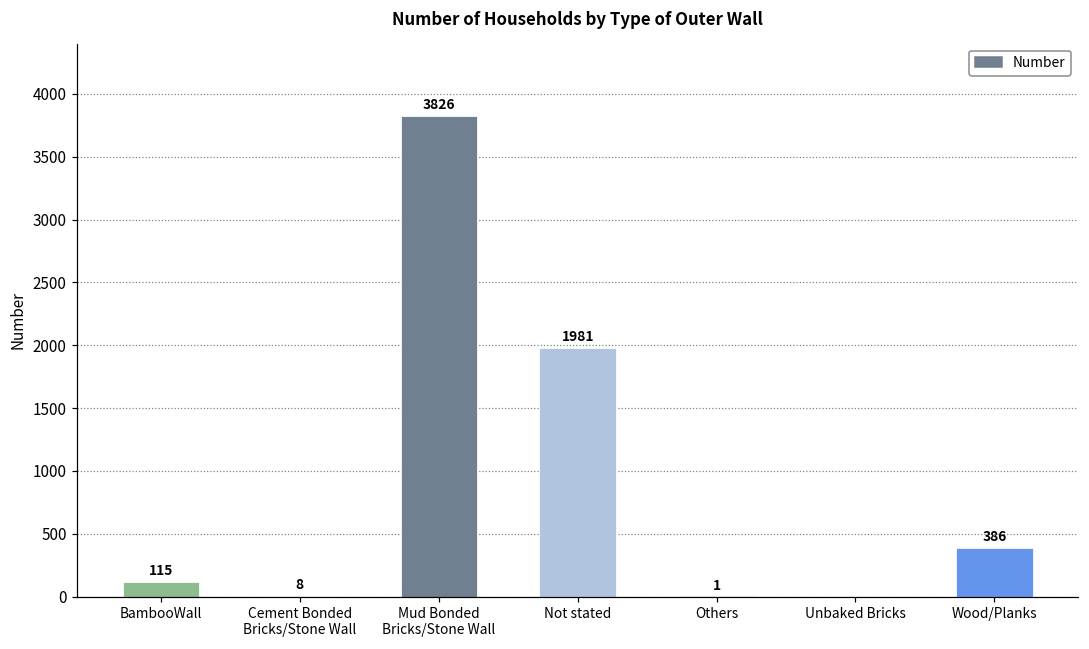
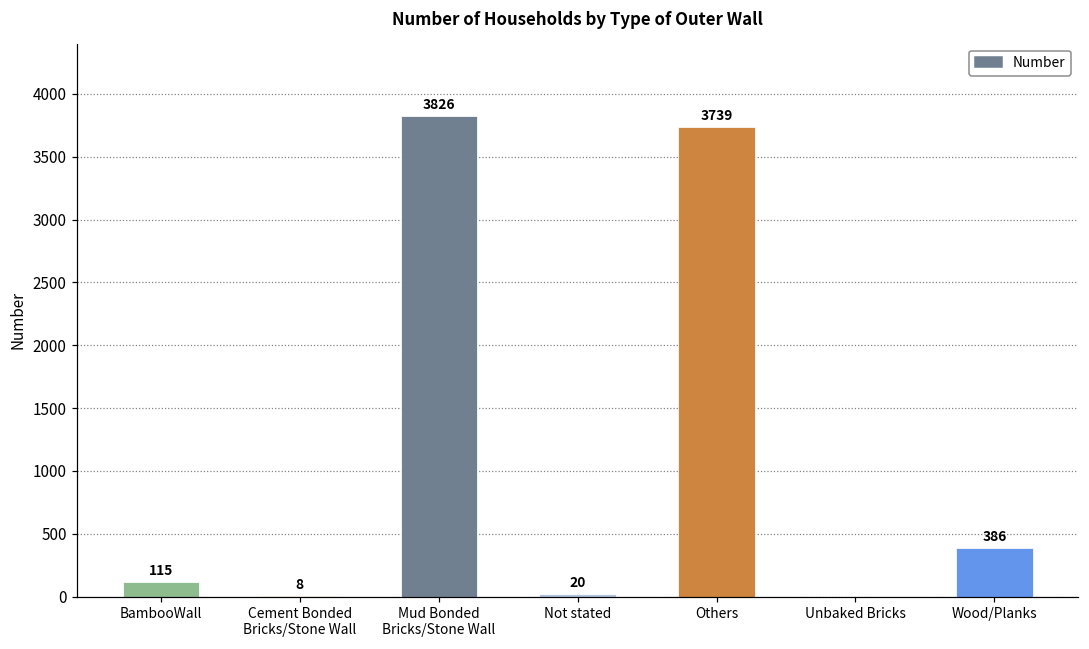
  {
    "BambooWall": 115,
    "Cement Bonded Bricks/Stone Wall": 8,
    "Mud Bonded Bricks/Stone Wall": 3826,
-   "Not stated": 1981,
-   "Others": 1,
+   "Not stated": 20,
+   "Others": 3739,
    "Wood/Planks": 386
  }
